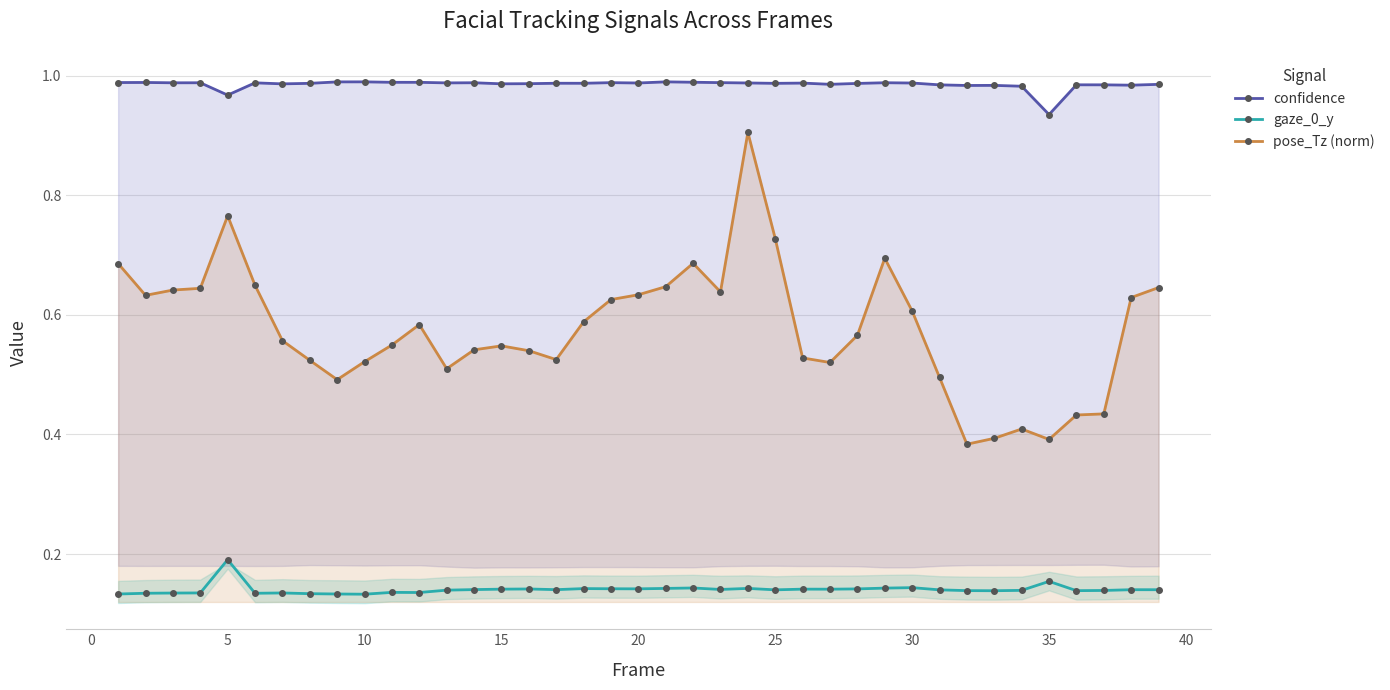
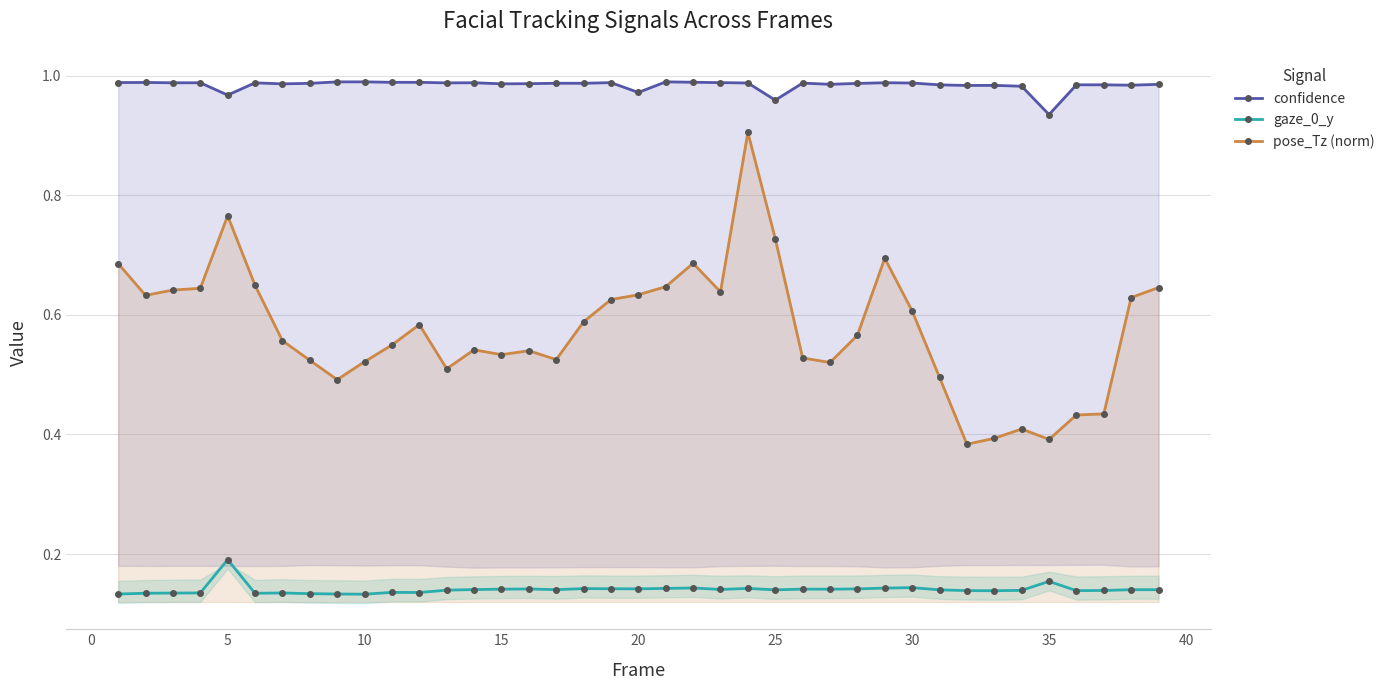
  {
    "confidence": {
      "5": 0.97,
      "10": 0.99,
      "15": 0.99,
-     "20": 0.99,
-     "25": 0.99,
+     "20": 0.97,
+     "25": 0.96,
      "30": 0.99,
      "35": 0.93
    },
    "gaze_0_y": {
      "5": 0.19,
      "10": 0.13,
      "15": 0.14,
      "20": 0.14,
      "25": 0.14,
      "30": 0.14,
      "35": 0.15
    },
    "pose_Tz (norm)": {
      "5": 0.77,
      "10": 0.52,
-     "15": 0.55,
+     "15": 0.53,
      "20": 0.63,
      "25": 0.73,
      "30": 0.61,
      "35": 0.39
    }
  }
